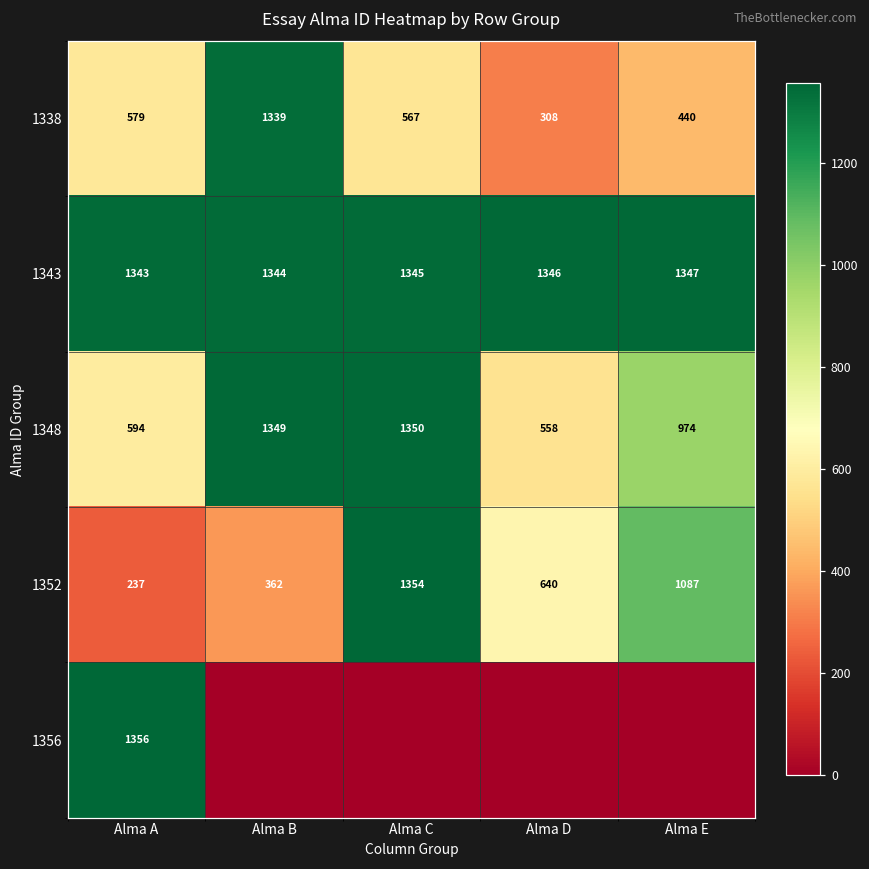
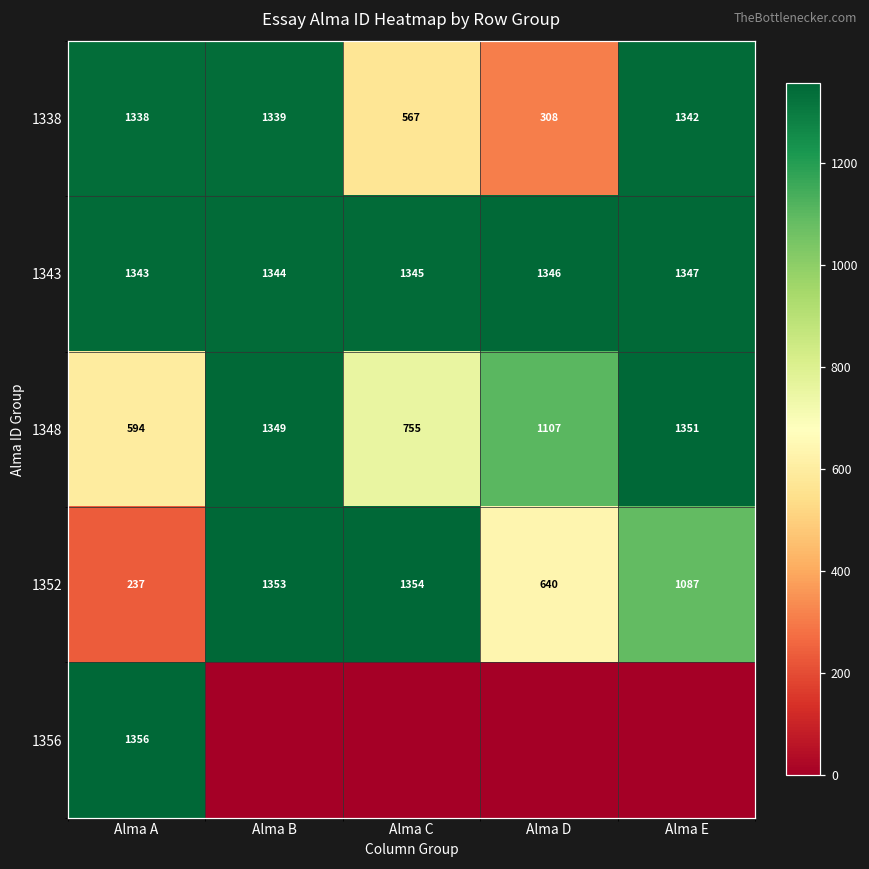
  {
    "1338": {
-     "Alma A": 579,
+     "Alma A": 1338,
      "Alma B": 1339,
      "Alma C": 567,
      "Alma D": 308,
-     "Alma E": 440
+     "Alma E": 1342
    },
    "1343": {
      "Alma A": 1343,
      "Alma B": 1344,
      "Alma C": 1345,
      "Alma D": 1346,
      "Alma E": 1347
    },
    "1348": {
      "Alma A": 594,
      "Alma B": 1349,
-     "Alma C": 1350,
-     "Alma D": 558,
-     "Alma E": 974
+     "Alma C": 755,
+     "Alma D": 1107,
+     "Alma E": 1351
    },
    "1352": {
      "Alma A": 237,
-     "Alma B": 362,
+     "Alma B": 1353,
      "Alma C": 1354,
      "Alma D": 640,
      "Alma E": 1087
    },
    "1356": {
      "Alma A": 1356
    }
  }
